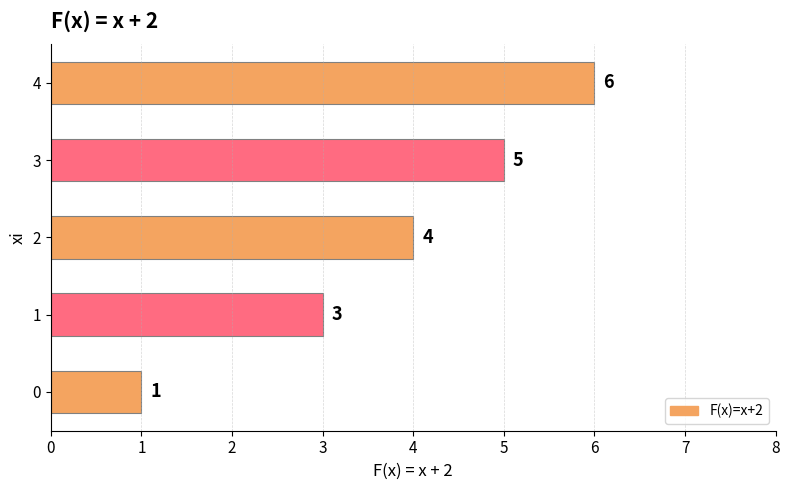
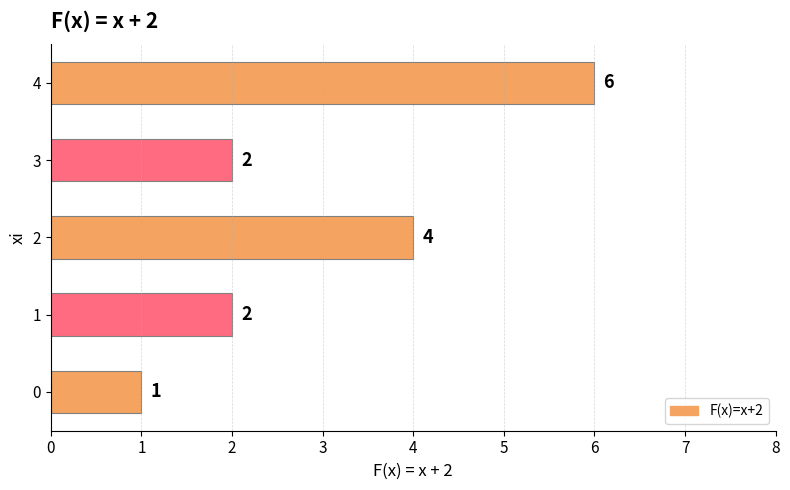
  {
    "4": 6,
-   "3": 5,
+   "3": 2,
    "2": 4,
-   "1": 3,
+   "1": 2,
    "0": 1
  }
